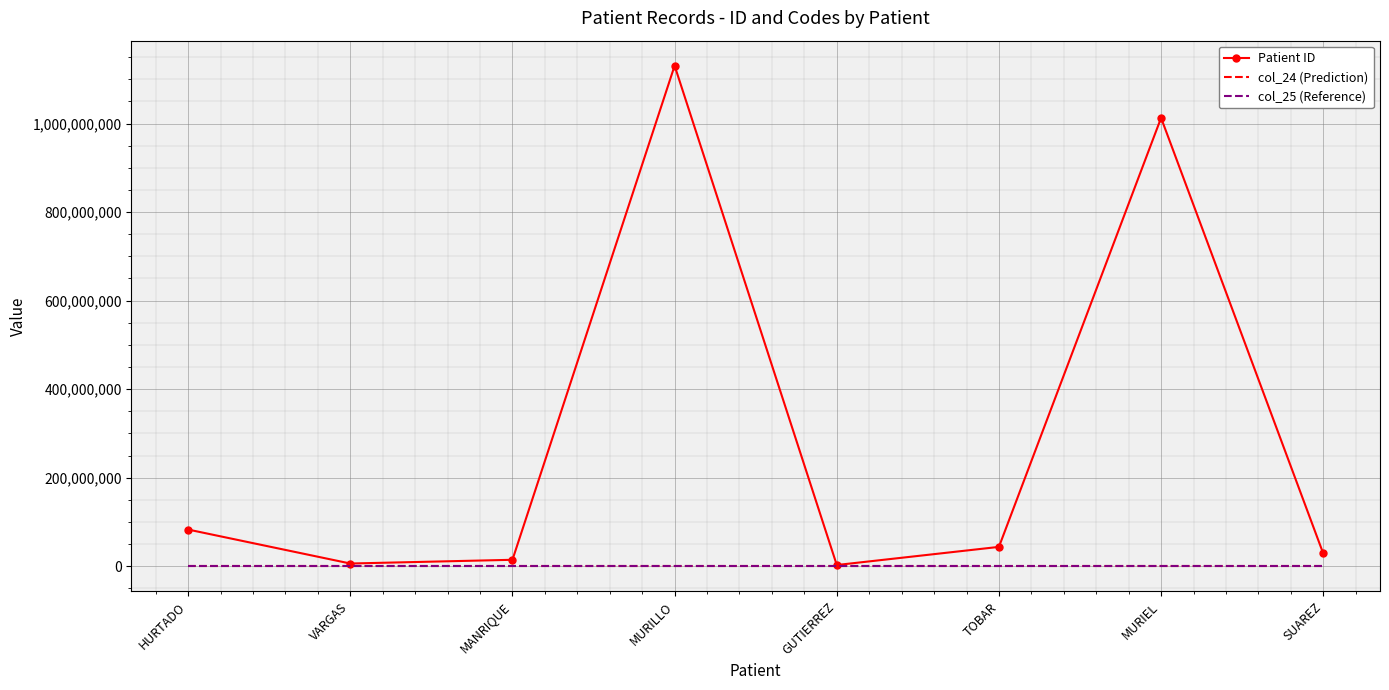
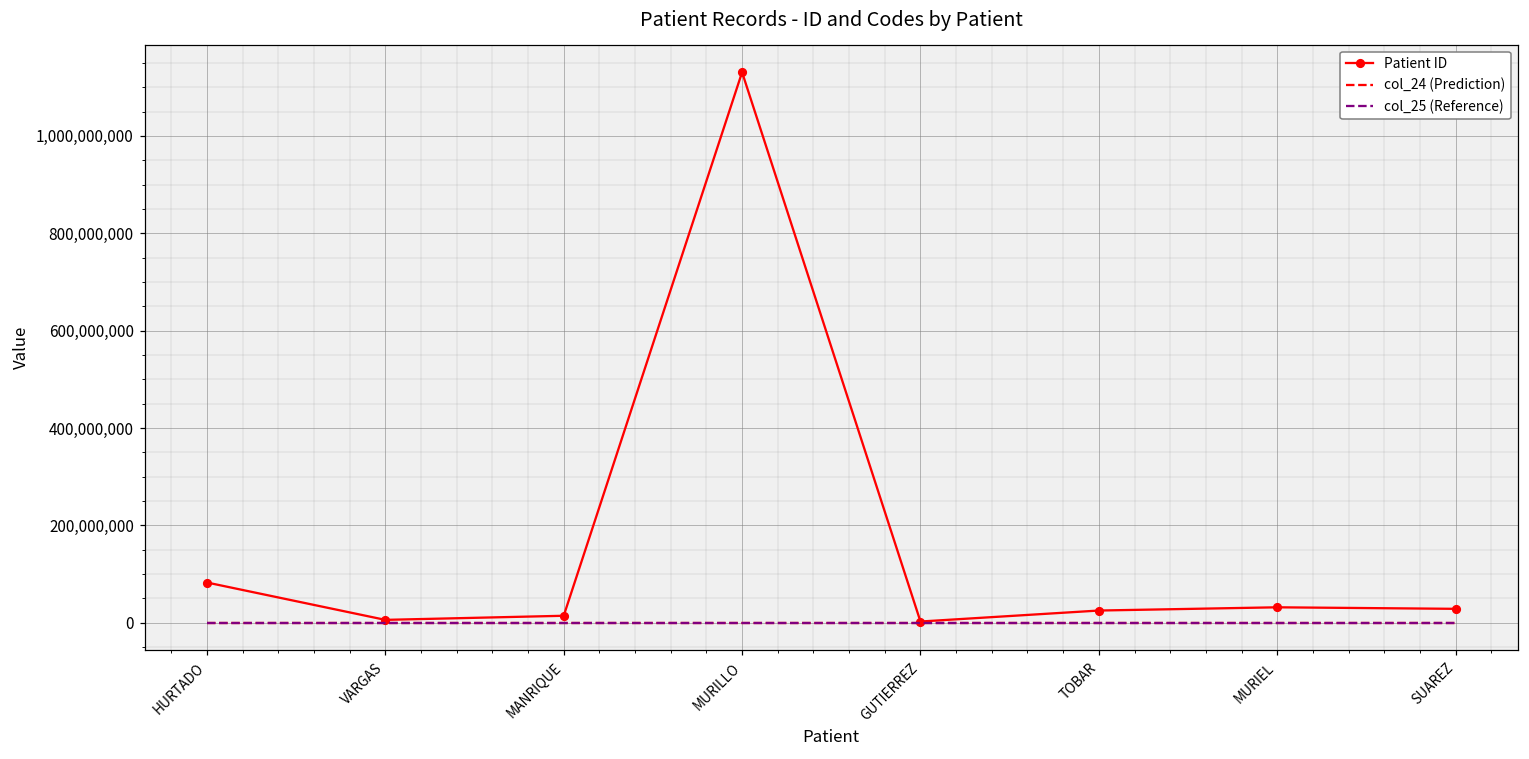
  {
    "Patient ID": {
      "HURTADO": "80,000,000",
      "VARGAS": "10,000,000",
      "MANRIQUE": "10,000,000",
      "MURILLO": "1,130,000,000",
-     "TOBAR": "40,000,000",
-     "MURIEL": "1,010,000,000",
+     "TOBAR": "30,000,000",
+     "MURIEL": "30,000,000",
      "SUAREZ": "30,000,000"
    },
    "col_25 (Reference)": {
      "HURTADO": "0",
      "VARGAS": "0",
      "MANRIQUE": "0",
      "MURILLO": "0",
      "TOBAR": "0",
      "MURIEL": "0",
      "SUAREZ": "0"
    }
  }
